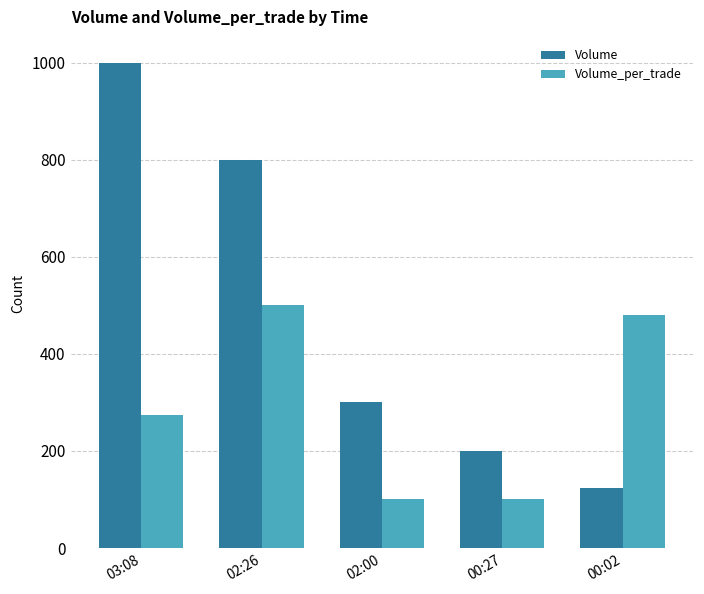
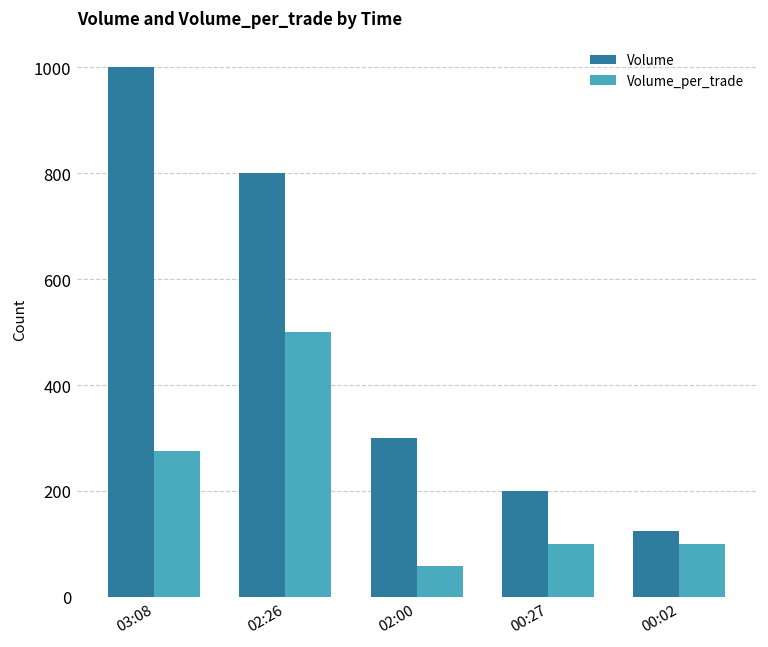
  {
    "Volume": {
      "03:08": 1000,
      "02:26": 800,
      "02:00": 300,
      "00:27": 200,
      "00:02": 120
    },
    "Volume_per_trade": {
      "03:08": 270,
      "02:26": 500,
-     "02:00": 100,
+     "02:00": 60,
      "00:27": 100,
-     "00:02": 480
+     "00:02": 100
    }
  }
